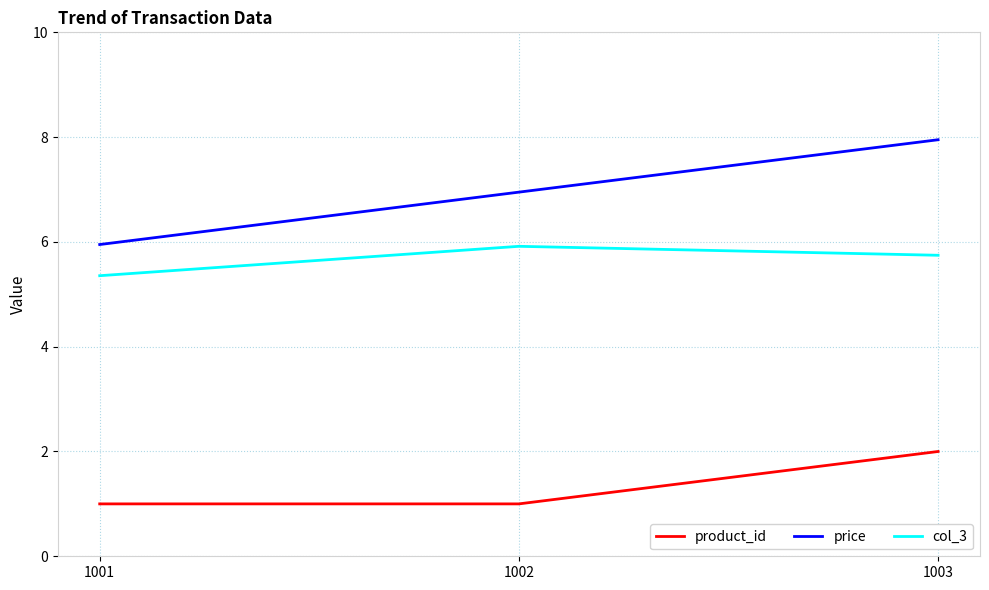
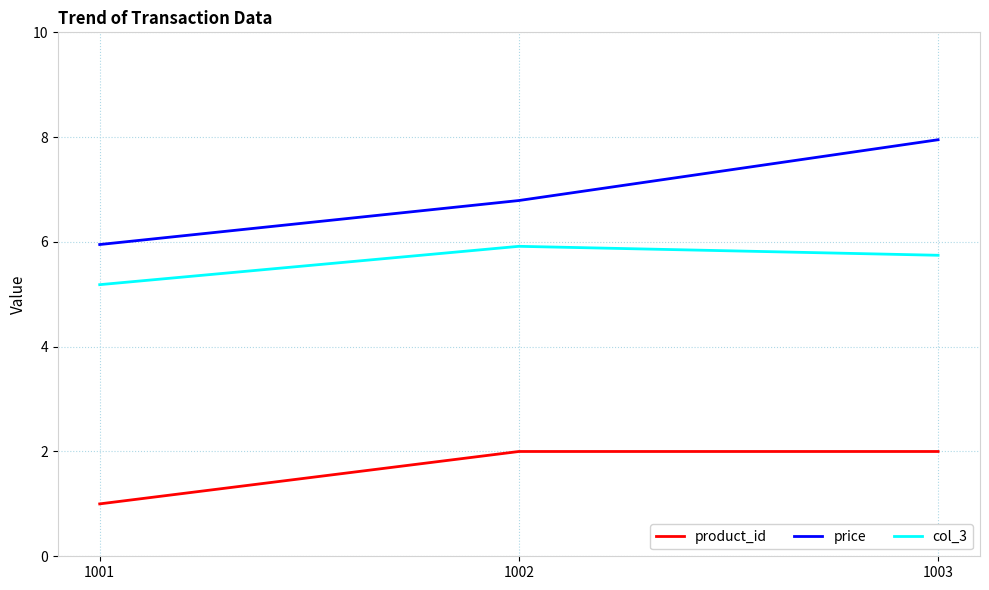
  {
    "product_id": {
      "1001": 1,
-     "1002": 1,
+     "1002": 2,
      "1003": 2
    },
    "price": {
      "1001": 6.0,
-     "1002": 7.0,
+     "1002": 6.8,
      "1003": 8.0
    },
    "col_3": {
-     "1001": 5.4,
+     "1001": 5.2,
      "1002": 5.9,
      "1003": 5.7
    }
  }
